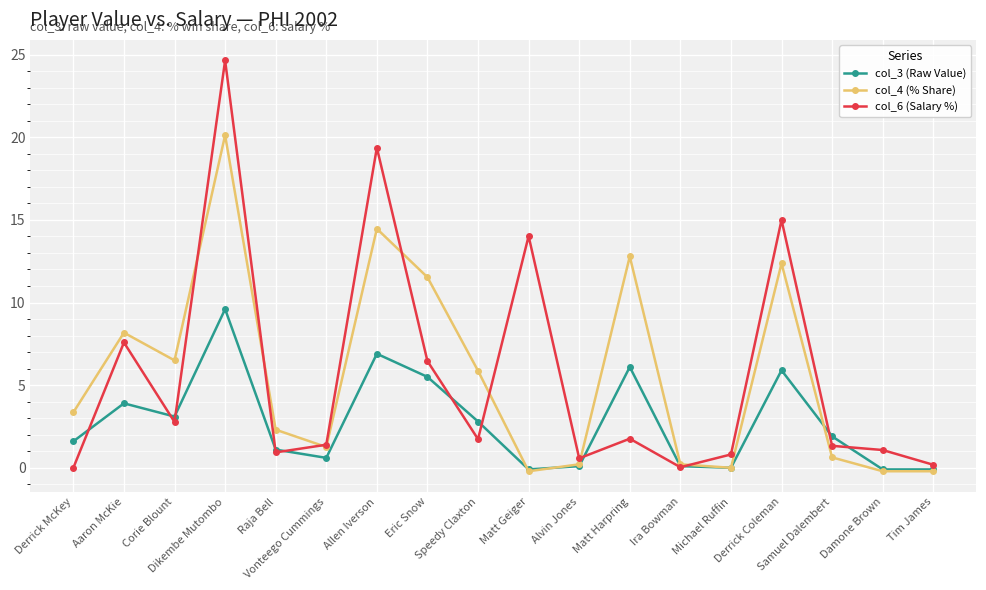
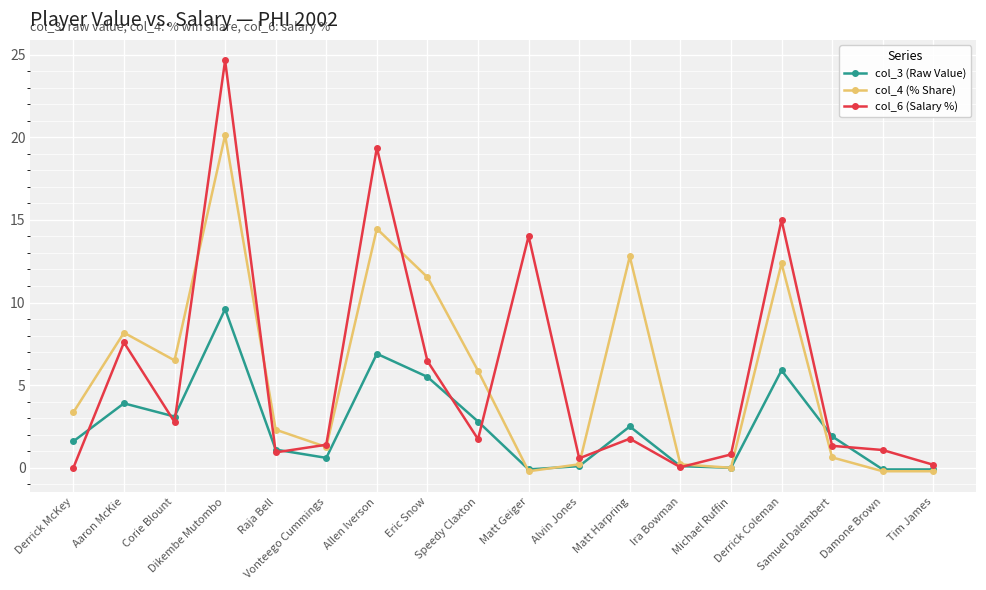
  {
    "col_3 (Raw Value)": {
      "Derrick McKey": 1.6,
      "Aaron McKie": 3.9,
      "Corie Blount": 3.1,
      "Dikembe Mutombo": 9.6,
      "Raja Bell": 1.1,
      "Vonteego Cummings": 0.6,
      "Allen Iverson": 6.9,
      "Eric Snow": 5.5,
      "Speedy Claxton": 2.8,
-     "Matt Harpring": 6.1,
+     "Matt Harpring": 2.5,
      "Derrick Coleman": 5.9,
      "Samuel Dalembert": 1.9
    },
    "col_4 (% Share)": {
      "Derrick McKey": 3.4,
      "Aaron McKie": 8.2,
      "Corie Blount": 6.5,
      "Dikembe Mutombo": 20.1,
      "Raja Bell": 2.3,
      "Allen Iverson": 14.5,
      "Eric Snow": 11.5,
      "Speedy Claxton": 5.9,
      "Matt Harpring": 12.8,
      "Derrick Coleman": 12.4,
      "Samuel Dalembert": 0.6
    },
    "col_6 (Salary %)": {
      "Derrick McKey": 0.0,
      "Aaron McKie": 7.6,
      "Corie Blount": 2.8,
      "Dikembe Mutombo": 24.7,
      "Raja Bell": 0.9,
      "Allen Iverson": 19.4,
      "Eric Snow": 6.5,
      "Speedy Claxton": 1.7,
      "Matt Geiger": 14.0,
      "Alvin Jones": 0.6,
      "Matt Harpring": 1.8,
      "Michael Ruffin": 0.8,
      "Derrick Coleman": 15.0,
      "Samuel Dalembert": 1.3,
      "Damone Brown": 1.1,
      "Tim James": 0.2
    }
  }
